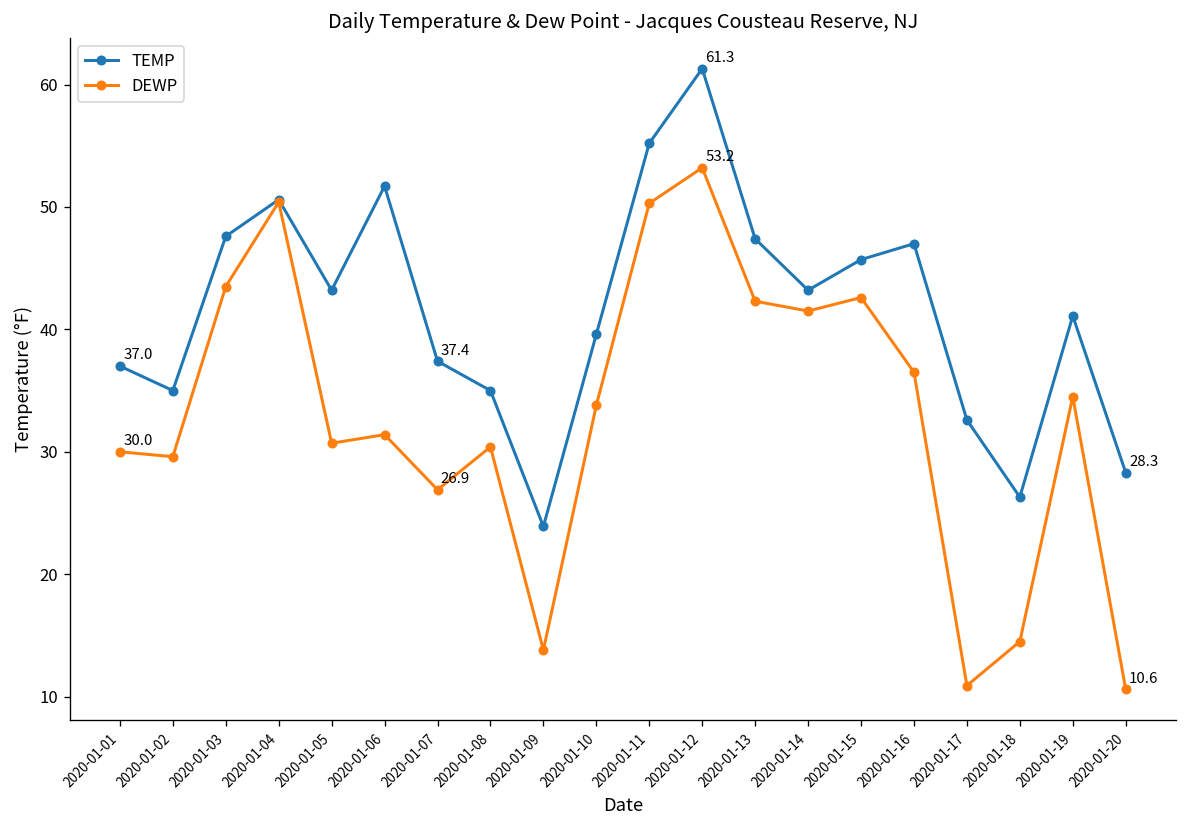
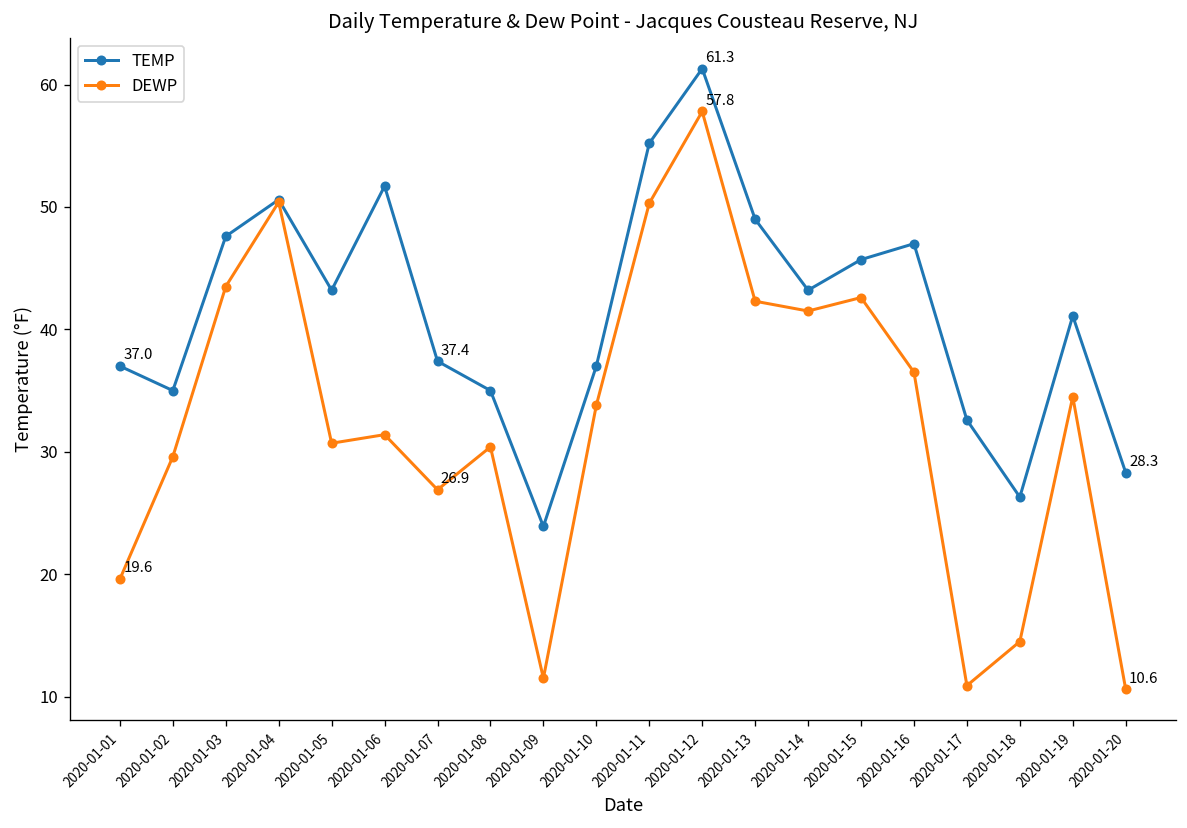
  {
    "TEMP": {
      "2020-01-02": 35.0,
      "2020-01-03": 47.6,
      "2020-01-05": 43.2,
      "2020-01-06": 51.7,
      "2020-01-08": 35.0,
      "2020-01-09": 23.9,
-     "2020-01-10": 39.6,
+     "2020-01-10": 37.0,
      "2020-01-11": 55.2,
-     "2020-01-13": 47.4,
+     "2020-01-13": 49.0,
      "2020-01-14": 43.2,
      "2020-01-15": 45.7,
      "2020-01-16": 47.0,
      "2020-01-17": 32.6,
      "2020-01-18": 26.3,
      "2020-01-19": 41.1
    },
    "DEWP": {
-     "2020-01-01": 30.0,
+     "2020-01-01": 19.6,
      "2020-01-07": 26.9,
-     "2020-01-09": 13.8,
-     "2020-01-12": 53.2,
+     "2020-01-09": 11.5,
+     "2020-01-12": 57.8,
      "2020-01-20": 10.6
    }
  }
